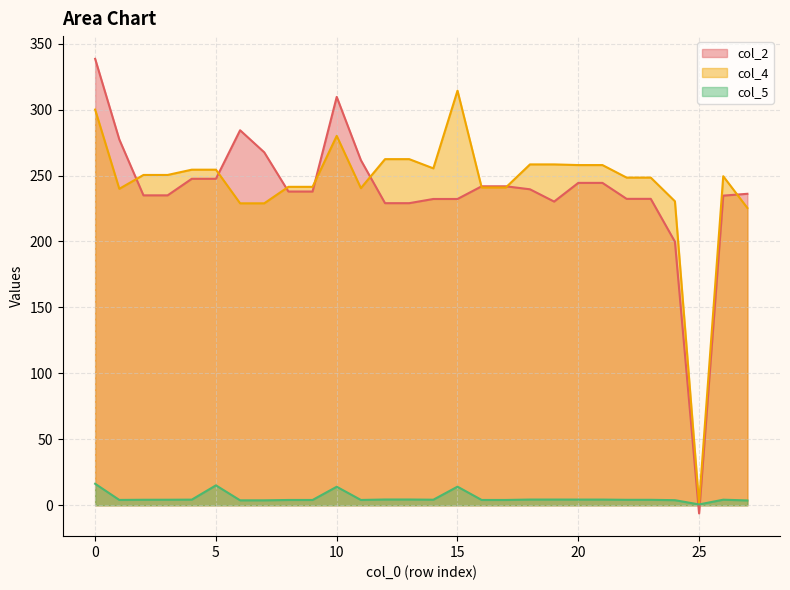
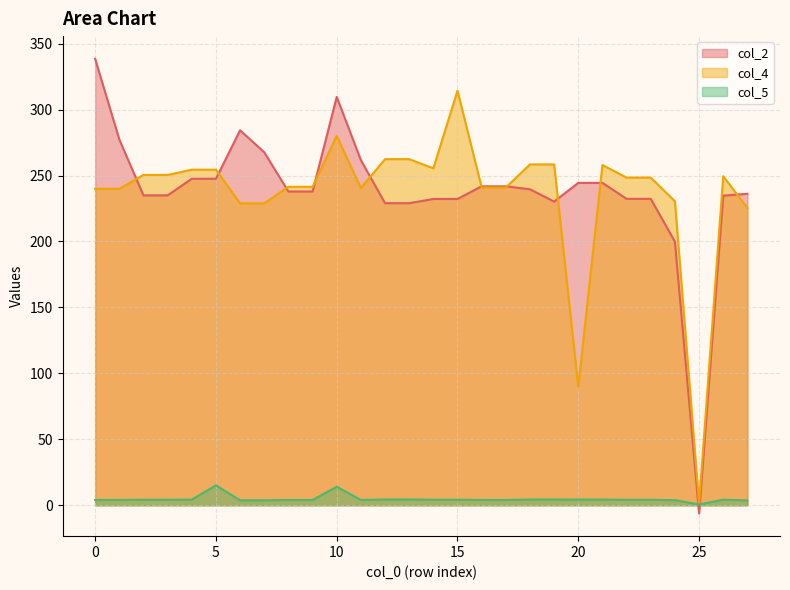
  {
    "col_4": {
-     "0": 300,
+     "0": 240,
      "5": 254,
      "10": 280,
      "15": 314,
-     "20": 258
+     "20": 90
    },
    "col_5": {
-     "0": 16,
+     "0": 4,
      "5": 15,
      "10": 14,
-     "15": 14,
+     "15": 4,
      "20": 4
    }
  }
